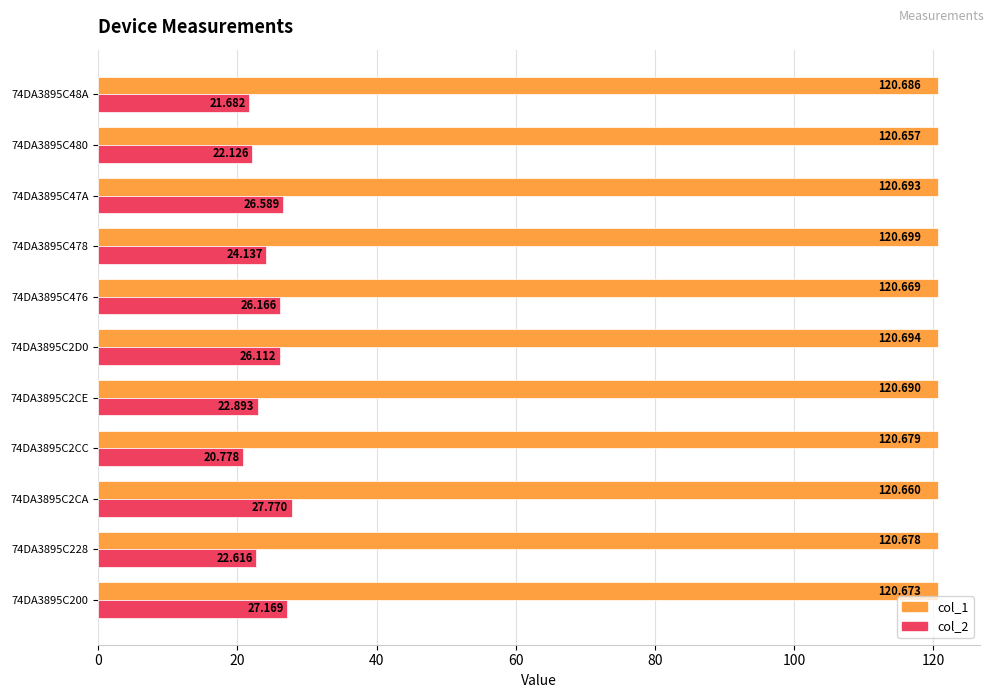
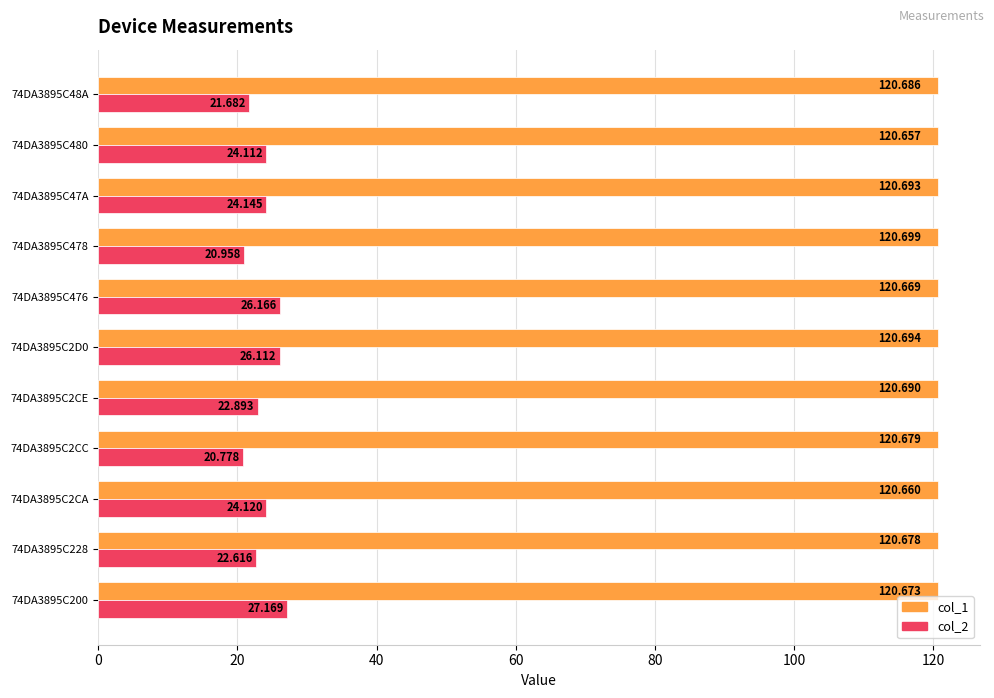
  {
    "col_1": {
      "74DA3895C48A": 120.686,
      "74DA3895C480": 120.657,
      "74DA3895C47A": 120.693,
      "74DA3895C478": 120.699,
      "74DA3895C476": 120.669,
      "74DA3895C2D0": 120.694,
      "74DA3895C2CE": 120.690,
      "74DA3895C2CC": 120.679,
      "74DA3895C2CA": 120.660,
      "74DA3895C228": 120.678
    },
    "col_2": {
      "74DA3895C48A": 21.682,
-     "74DA3895C480": 22.126,
-     "74DA3895C47A": 26.589,
-     "74DA3895C478": 24.137,
+     "74DA3895C480": 24.112,
+     "74DA3895C47A": 24.145,
+     "74DA3895C478": 20.958,
      "74DA3895C476": 26.166,
      "74DA3895C2D0": 26.112,
      "74DA3895C2CE": 22.893,
      "74DA3895C2CC": 20.778,
-     "74DA3895C2CA": 27.770,
+     "74DA3895C2CA": 24.120,
      "74DA3895C228": 22.616,
      "74DA3895C200": 27.169
    }
  }
